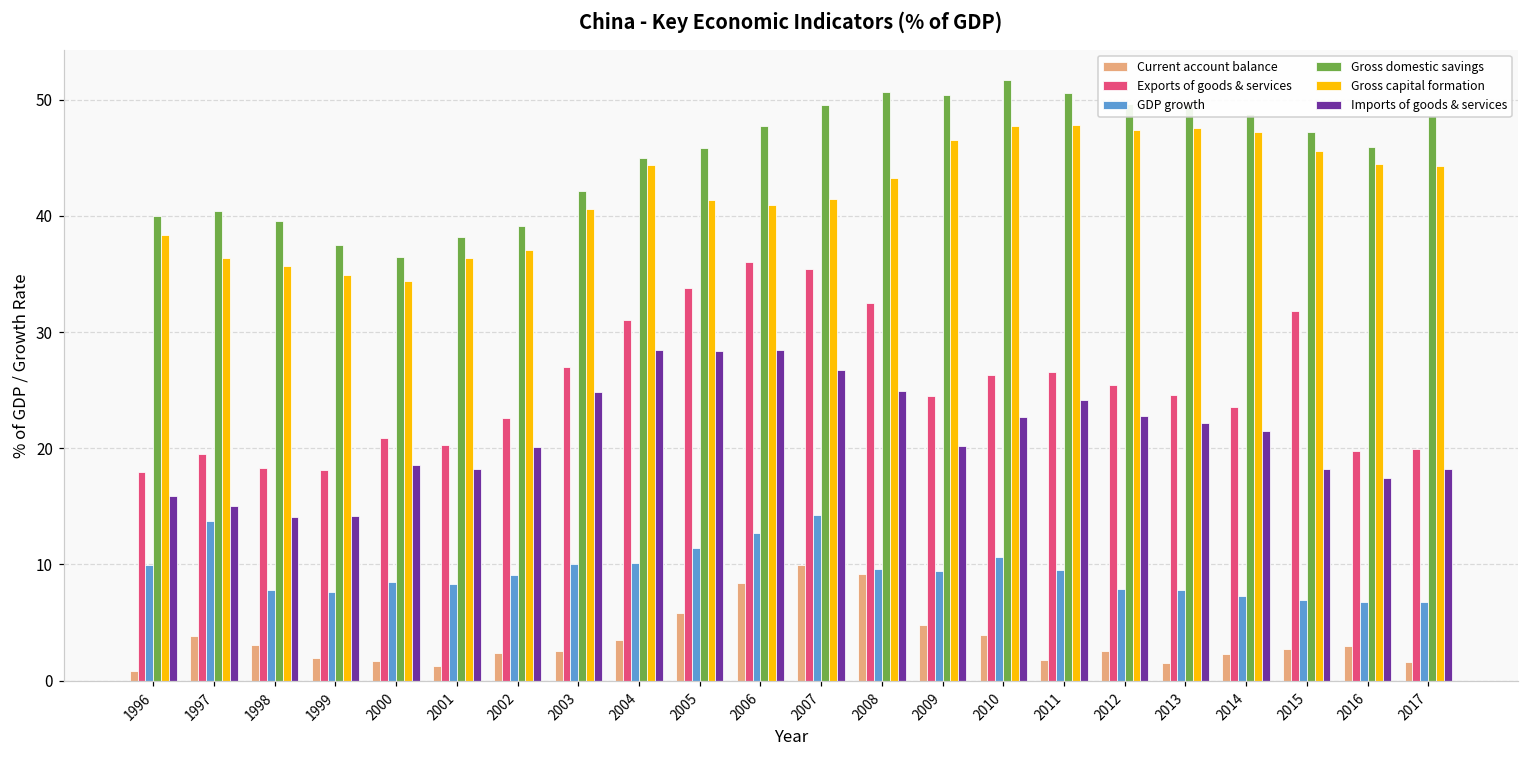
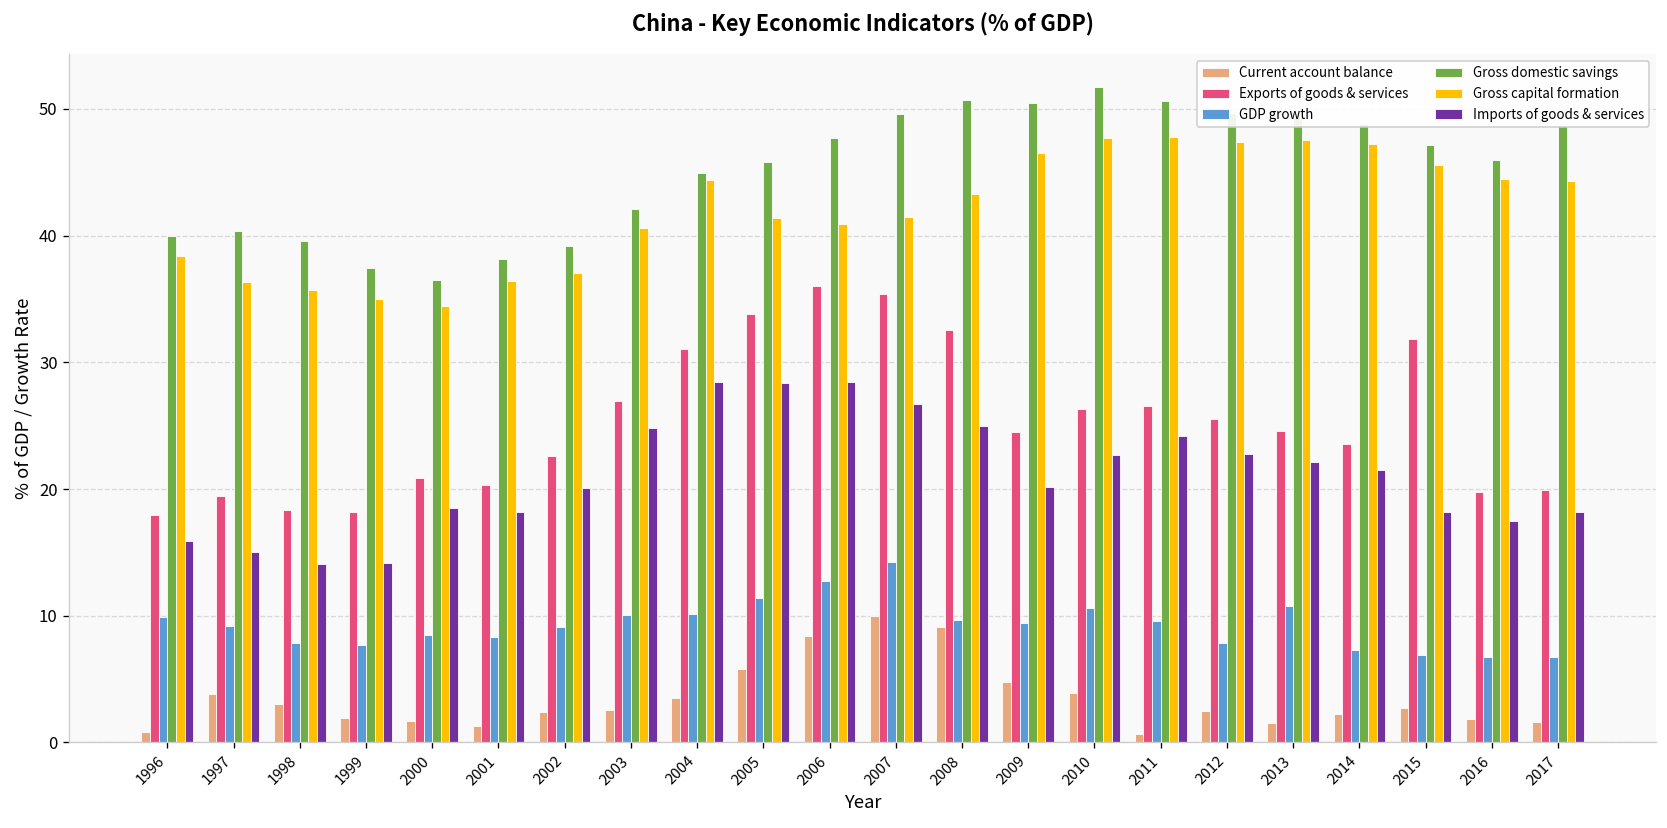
  {
    "Current account balance": {
      "1996": 0.8,
      "1997": 3.8,
      "1998": 3.1,
      "1999": 1.9,
      "2000": 1.7,
      "2001": 1.3,
      "2002": 2.4,
      "2003": 2.6,
      "2004": 3.5,
      "2005": 5.8,
      "2006": 8.4,
      "2007": 10.0,
      "2008": 9.2,
      "2009": 4.8,
      "2010": 3.9,
-     "2011": 1.8,
+     "2011": 0.7,
      "2012": 2.5,
      "2013": 1.6,
      "2014": 2.3,
      "2015": 2.8,
-     "2016": 3.0,
+     "2016": 1.8,
      "2017": 1.6
    },
    "Exports of goods & services": {
      "1996": 17.9,
      "1997": 19.5,
      "1998": 18.3,
      "1999": 18.2,
      "2000": 20.9,
      "2001": 20.3,
      "2002": 22.6,
      "2003": 27.0,
      "2004": 31.1,
      "2005": 33.8,
      "2006": 36.0,
      "2007": 35.4,
      "2008": 32.6,
      "2009": 24.5,
      "2010": 26.3,
      "2011": 26.6,
      "2012": 25.5,
      "2013": 24.6,
      "2014": 23.6,
      "2015": 31.8,
      "2016": 19.8,
      "2017": 20.0
    },
    "GDP growth": {
      "1996": 9.9,
-     "1997": 13.8,
+     "1997": 9.2,
      "1998": 7.8,
      "1999": 7.7,
      "2000": 8.5,
      "2001": 8.3,
      "2002": 9.1,
      "2003": 10.0,
      "2004": 10.1,
      "2005": 11.4,
      "2006": 12.7,
      "2007": 14.2,
      "2008": 9.7,
      "2009": 9.4,
      "2010": 10.6,
      "2011": 9.6,
      "2012": 7.9,
-     "2013": 7.8,
+     "2013": 10.8,
      "2014": 7.3,
      "2015": 6.9,
      "2016": 6.7,
      "2017": 6.8
    },
    "Gross domestic savings": {
      "1996": 40.0,
      "1997": 40.4,
      "1998": 39.6,
      "1999": 37.5,
      "2000": 36.5,
      "2001": 38.2,
      "2002": 39.2,
      "2003": 42.1,
      "2004": 45.0,
      "2005": 45.8,
      "2006": 47.7,
      "2007": 49.6,
      "2008": 50.7,
      "2009": 50.4,
      "2010": 51.7,
      "2011": 50.6,
      "2014": 48.8,
      "2015": 47.2,
      "2016": 46.0,
      "2017": 48.6
    },
    "Gross capital formation": {
      "1996": 38.4,
      "1997": 36.3,
      "1998": 35.7,
      "1999": 35.0,
      "2000": 34.4,
      "2001": 36.4,
      "2002": 37.1,
      "2003": 40.6,
      "2004": 44.4,
      "2005": 41.4,
      "2006": 40.9,
      "2007": 41.5,
      "2008": 43.3,
      "2009": 46.5,
      "2010": 47.7,
      "2011": 47.8,
      "2012": 47.4,
      "2013": 47.6,
      "2014": 47.2,
      "2015": 45.6,
      "2016": 44.5,
      "2017": 44.3
    },
    "Imports of goods & services": {
      "1996": 15.9,
      "1997": 15.0,
      "1998": 14.1,
      "1999": 14.2,
      "2000": 18.5,
      "2001": 18.2,
      "2002": 20.1,
      "2003": 24.8,
      "2004": 28.4,
      "2005": 28.4,
      "2006": 28.4,
      "2007": 26.7,
      "2008": 25.0,
      "2009": 20.2,
      "2010": 22.7,
      "2011": 24.2,
      "2012": 22.8,
      "2013": 22.2,
      "2014": 21.5,
      "2015": 18.2,
      "2016": 17.5,
      "2017": 18.2
    }
  }
